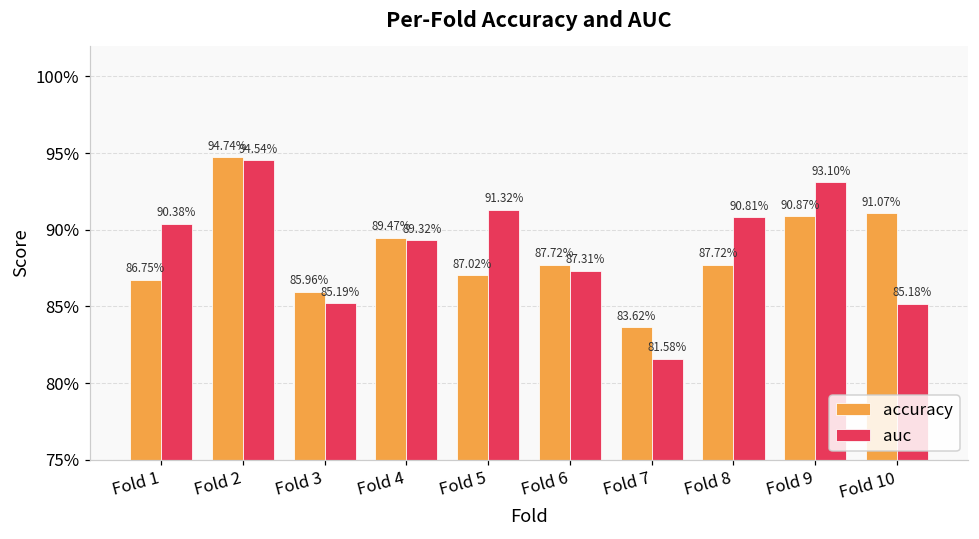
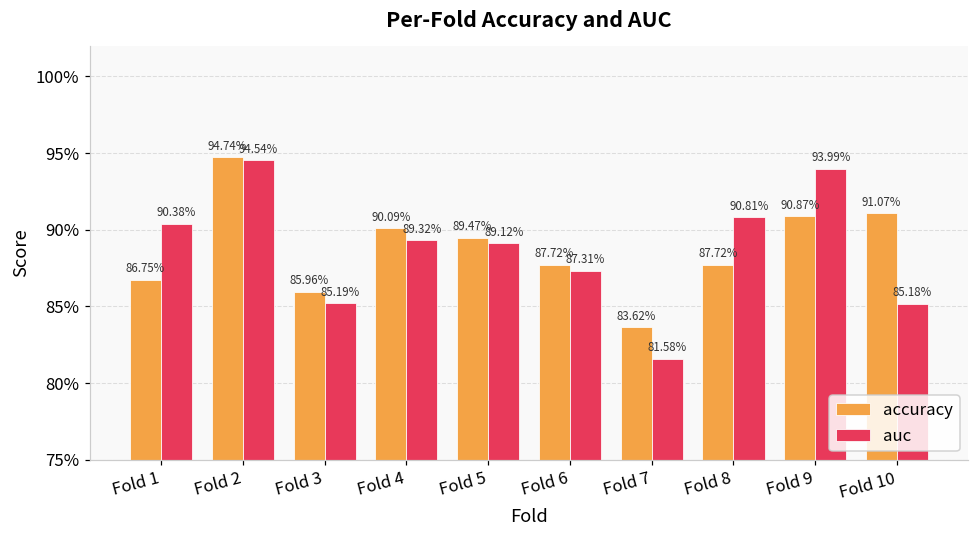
  {
    "accuracy": {
      "Fold 1": "86.75%",
      "Fold 3": "85.96%",
-     "Fold 4": "89.47%",
-     "Fold 5": "87.02%",
+     "Fold 4": "90.09%",
+     "Fold 5": "89.47%",
      "Fold 6": "87.72%",
      "Fold 7": "83.62%",
      "Fold 8": "87.72%",
      "Fold 9": "90.87%",
      "Fold 10": "91.07%"
    },
    "auc": {
      "Fold 1": "90.38%",
      "Fold 3": "85.19%",
-     "Fold 5": "91.32%",
+     "Fold 5": "89.12%",
      "Fold 6": "87.31%",
      "Fold 7": "81.58%",
      "Fold 8": "90.81%",
-     "Fold 9": "93.10%",
+     "Fold 9": "93.99%",
      "Fold 10": "85.18%"
    }
  }
